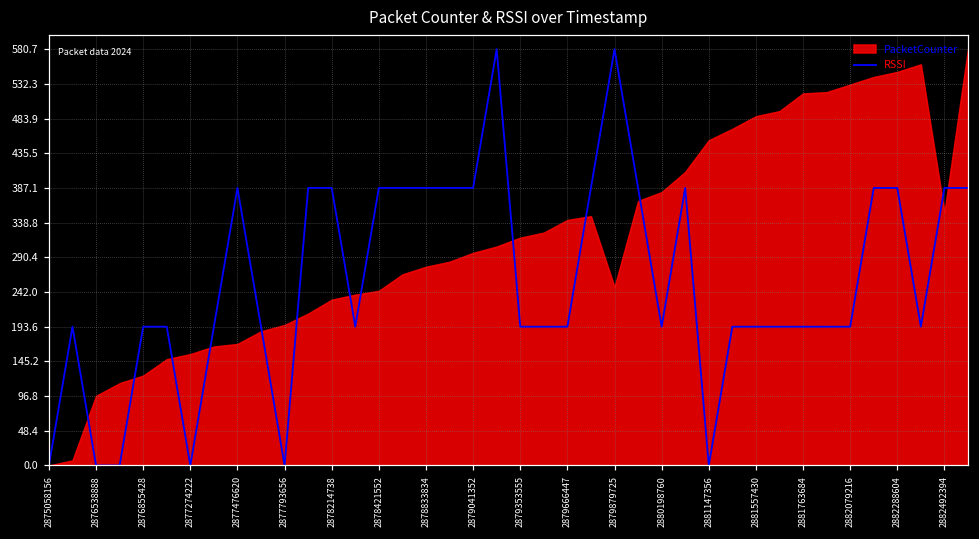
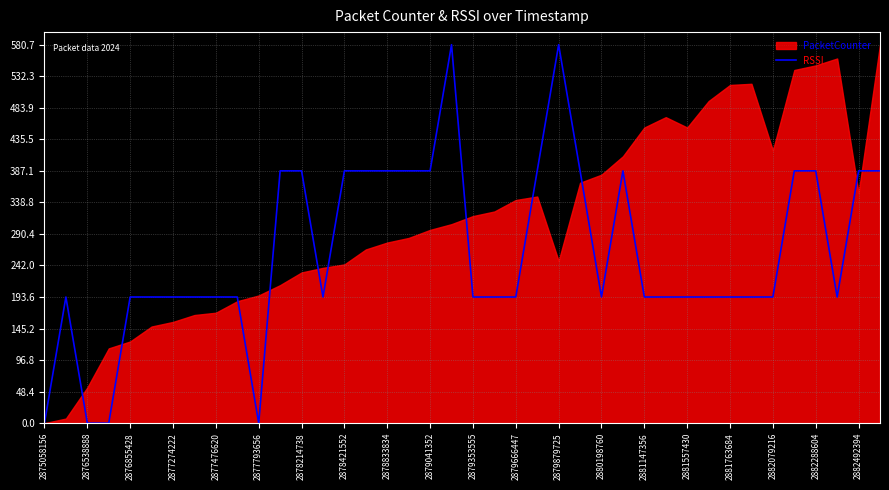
  {
    "PacketCounter": {
-     "2876538888": 100,
+     "2876538888": 50,
      "2876855428": 130,
      "2877274222": 160,
      "2877476620": 170,
      "2877793656": 200,
      "2878214738": 230,
      "2878421552": 240,
      "2878833834": 280,
      "2879041352": 300,
      "2879353555": 320,
      "2879666447": 340,
      "2879879725": 250,
      "2880198760": 380,
      "2881147356": 450,
-     "2881557430": 490,
+     "2881557430": 450,
      "2881763684": 520,
-     "2882079216": 530,
+     "2882079216": 420,
      "2882288604": 550,
      "2882492394": 350
    },
    "RSSI": {
      "2876538888": 0,
      "2876855428": 190,
-     "2877274222": 0,
-     "2877476620": 390,
+     "2877274222": 190,
+     "2877476620": 190,
      "2877793656": 0,
      "2878214738": 390,
      "2878421552": 390,
      "2878833834": 390,
      "2879041352": 390,
      "2879353555": 190,
      "2879666447": 190,
      "2879879725": 580,
      "2880198760": 190,
-     "2881147356": 0,
+     "2881147356": 190,
      "2881557430": 190,
      "2881763684": 190,
      "2882079216": 190,
      "2882288604": 390,
      "2882492394": 390
    }
  }
